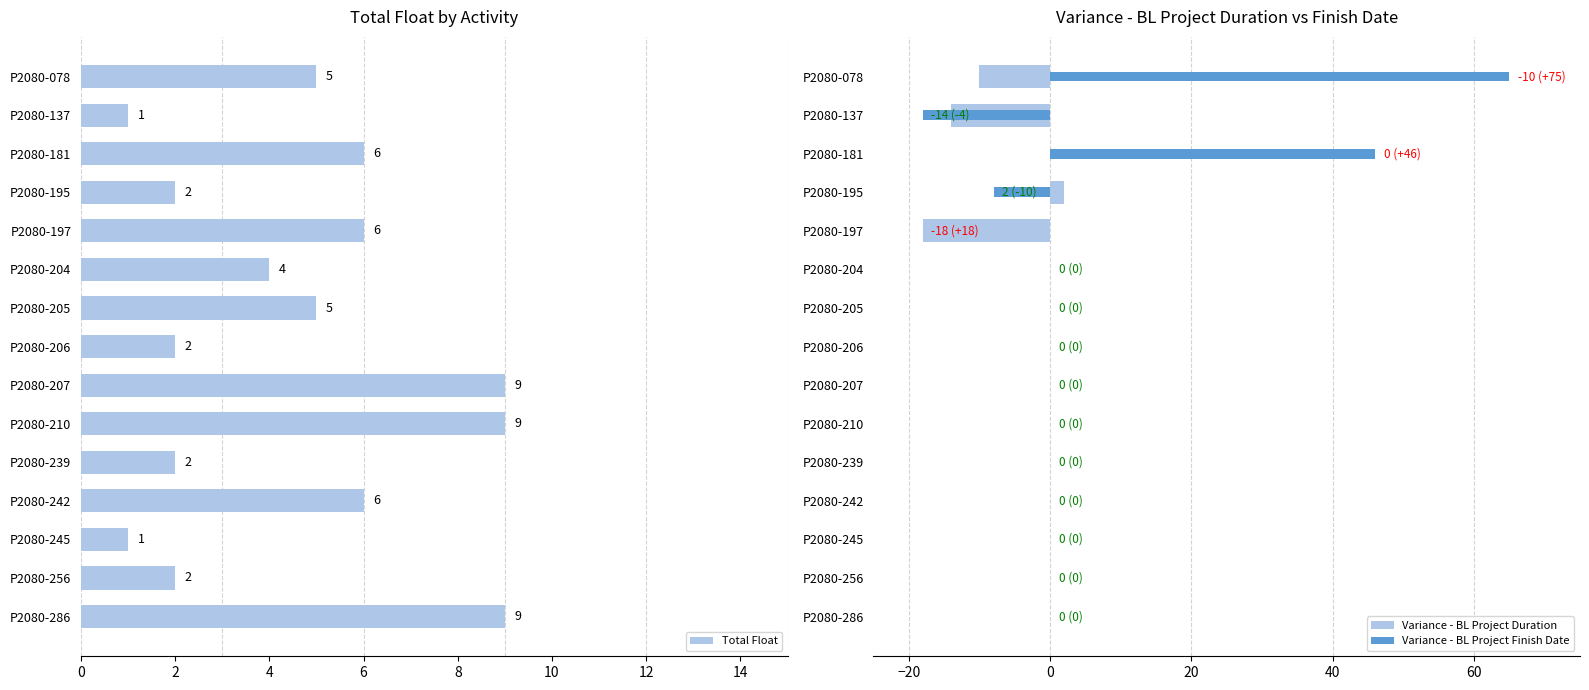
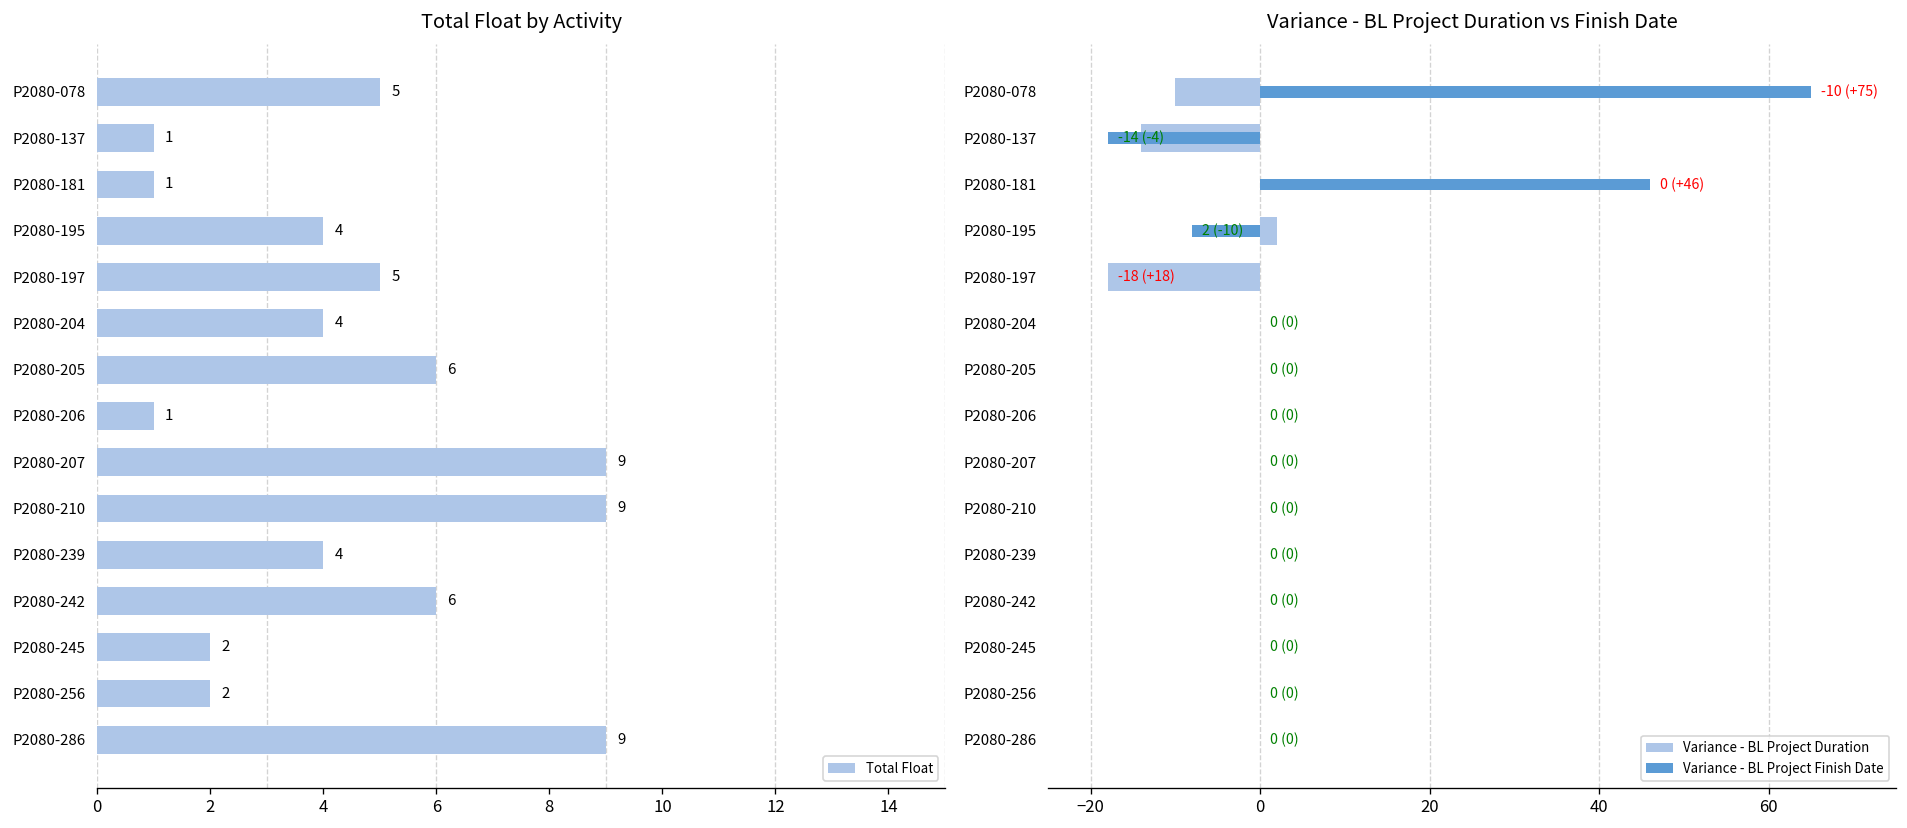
  {
    "Total Float by Activity": {
      "P2080-078": "5",
      "P2080-137": "1",
-     "P2080-181": "6",
-     "P2080-195": "2",
-     "P2080-197": "6",
+     "P2080-181": "1",
+     "P2080-195": "4",
+     "P2080-197": "5",
      "P2080-204": "4",
-     "P2080-205": "5",
-     "P2080-206": "2",
+     "P2080-205": "6",
+     "P2080-206": "1",
      "P2080-207": "9",
      "P2080-210": "9",
-     "P2080-239": "2",
+     "P2080-239": "4",
      "P2080-242": "6",
-     "P2080-245": "1",
+     "P2080-245": "2",
      "P2080-256": "2",
      "P2080-286": "9"
    },
    "Variance - BL Project Duration vs Finish Date": {
      "Variance - BL Project Duration": {
        "P2080-197": "-18",
        "P2080-204": "0",
        "P2080-205": "0",
        "P2080-206": "0",
        "P2080-207": "0",
        "P2080-210": "0",
        "P2080-239": "0",
        "P2080-242": "0",
        "P2080-245": "0",
        "P2080-256": "0",
        "P2080-286": "0"
      },
      "Variance - BL Project Finish Date": {
        "P2080-181": "(+46)",
        "P2080-204": "0",
        "P2080-205": "0",
        "P2080-206": "0",
        "P2080-207": "0",
        "P2080-210": "0",
        "P2080-239": "0",
        "P2080-242": "0",
        "P2080-245": "0",
        "P2080-256": "0",
        "P2080-286": "0"
      }
    }
  }
